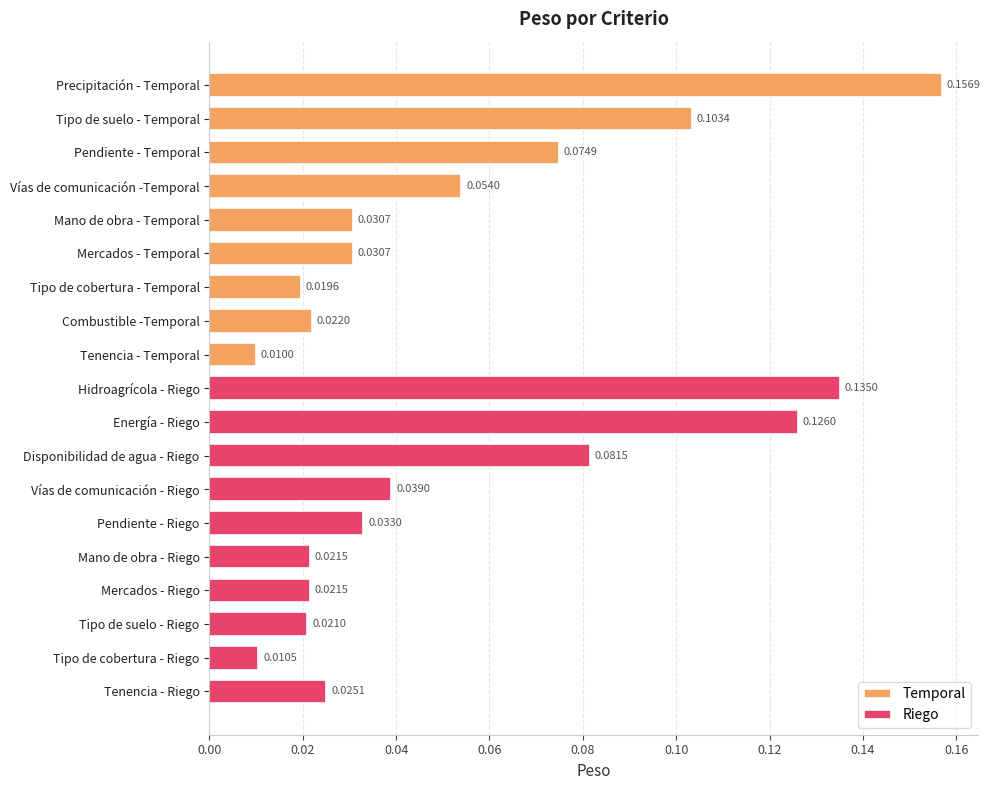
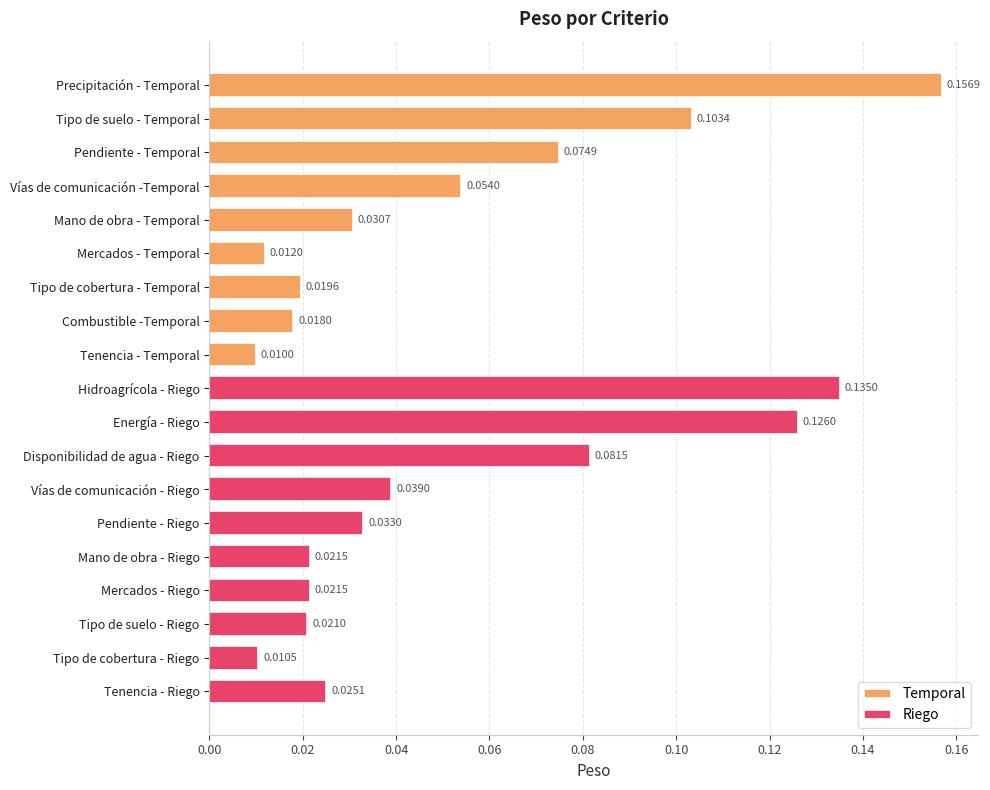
  {
    "Temporal": {
      "Precipitación - Temporal": 0.1569,
      "Tipo de suelo - Temporal": 0.1034,
      "Pendiente - Temporal": 0.0749,
      "Vías de comunicación -Temporal": 0.0540,
      "Mano de obra - Temporal": 0.0307,
-     "Mercados - Temporal": 0.0307,
+     "Mercados - Temporal": 0.0120,
      "Tipo de cobertura - Temporal": 0.0196,
-     "Combustible -Temporal": 0.0220,
+     "Combustible -Temporal": 0.0180,
      "Tenencia - Temporal": 0.0100
    },
    "Riego": {
      "Hidroagrícola - Riego": 0.1350,
      "Energía - Riego": 0.1260,
      "Disponibilidad de agua - Riego": 0.0815,
      "Vías de comunicación - Riego": 0.0390,
      "Pendiente - Riego": 0.0330,
      "Mano de obra - Riego": 0.0215,
      "Mercados - Riego": 0.0215,
      "Tipo de suelo - Riego": 0.0210,
      "Tipo de cobertura - Riego": 0.0105,
      "Tenencia - Riego": 0.0251
    }
  }
